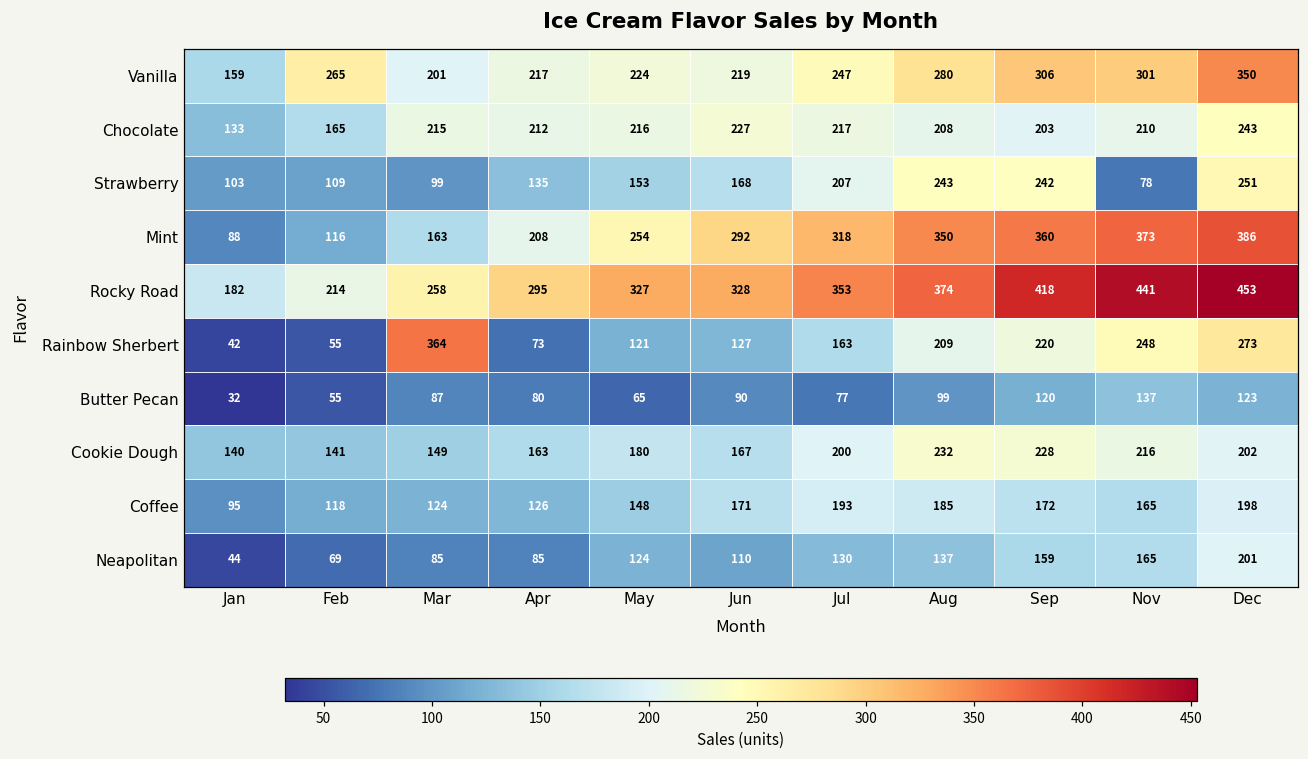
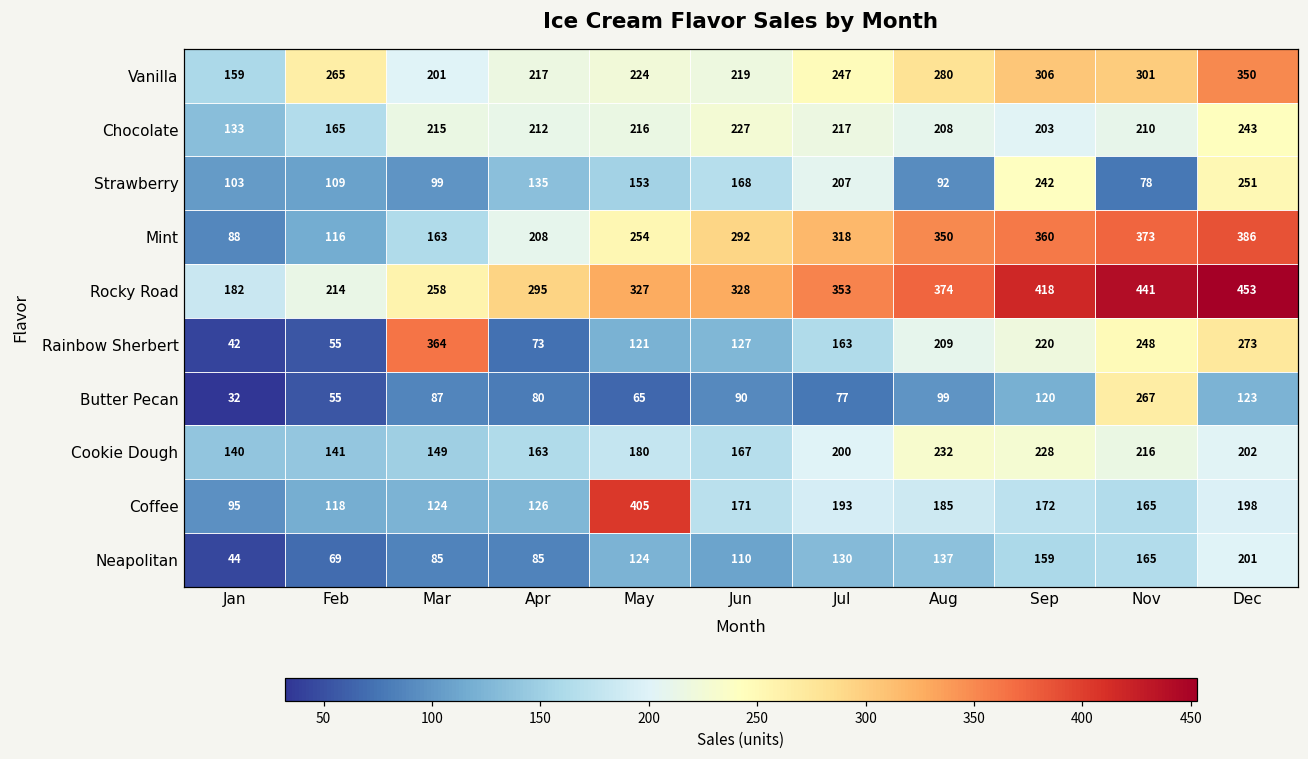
  {
    "Vanilla": {
      "Jan": 159,
      "Feb": 265,
      "Mar": 201,
      "Apr": 217,
      "May": 224,
      "Jun": 219,
      "Jul": 247,
      "Aug": 280,
      "Sep": 306,
      "Nov": 301,
      "Dec": 350
    },
    "Chocolate": {
      "Jan": 133,
      "Feb": 165,
      "Mar": 215,
      "Apr": 212,
      "May": 216,
      "Jun": 227,
      "Jul": 217,
      "Aug": 208,
      "Sep": 203,
      "Nov": 210,
      "Dec": 243
    },
    "Strawberry": {
      "Jan": 103,
      "Feb": 109,
      "Mar": 99,
      "Apr": 135,
      "May": 153,
      "Jun": 168,
      "Jul": 207,
-     "Aug": 243,
+     "Aug": 92,
      "Sep": 242,
      "Nov": 78,
      "Dec": 251
    },
    "Mint": {
      "Jan": 88,
      "Feb": 116,
      "Mar": 163,
      "Apr": 208,
      "May": 254,
      "Jun": 292,
      "Jul": 318,
      "Aug": 350,
      "Sep": 360,
      "Nov": 373,
      "Dec": 386
    },
    "Rocky Road": {
      "Jan": 182,
      "Feb": 214,
      "Mar": 258,
      "Apr": 295,
      "May": 327,
      "Jun": 328,
      "Jul": 353,
      "Aug": 374,
      "Sep": 418,
      "Nov": 441,
      "Dec": 453
    },
    "Rainbow Sherbert": {
      "Jan": 42,
      "Feb": 55,
      "Mar": 364,
      "Apr": 73,
      "May": 121,
      "Jun": 127,
      "Jul": 163,
      "Aug": 209,
      "Sep": 220,
      "Nov": 248,
      "Dec": 273
    },
    "Butter Pecan": {
      "Jan": 32,
      "Feb": 55,
      "Mar": 87,
      "Apr": 80,
      "May": 65,
      "Jun": 90,
      "Jul": 77,
      "Aug": 99,
      "Sep": 120,
-     "Nov": 137,
+     "Nov": 267,
      "Dec": 123
    },
    "Cookie Dough": {
      "Jan": 140,
      "Feb": 141,
      "Mar": 149,
      "Apr": 163,
      "May": 180,
      "Jun": 167,
      "Jul": 200,
      "Aug": 232,
      "Sep": 228,
      "Nov": 216,
      "Dec": 202
    },
    "Coffee": {
      "Jan": 95,
      "Feb": 118,
      "Mar": 124,
      "Apr": 126,
-     "May": 148,
+     "May": 405,
      "Jun": 171,
      "Jul": 193,
      "Aug": 185,
      "Sep": 172,
      "Nov": 165,
      "Dec": 198
    },
    "Neapolitan": {
      "Jan": 44,
      "Feb": 69,
      "Mar": 85,
      "Apr": 85,
      "May": 124,
      "Jun": 110,
      "Jul": 130,
      "Aug": 137,
      "Sep": 159,
      "Nov": 165,
      "Dec": 201
    }
  }
